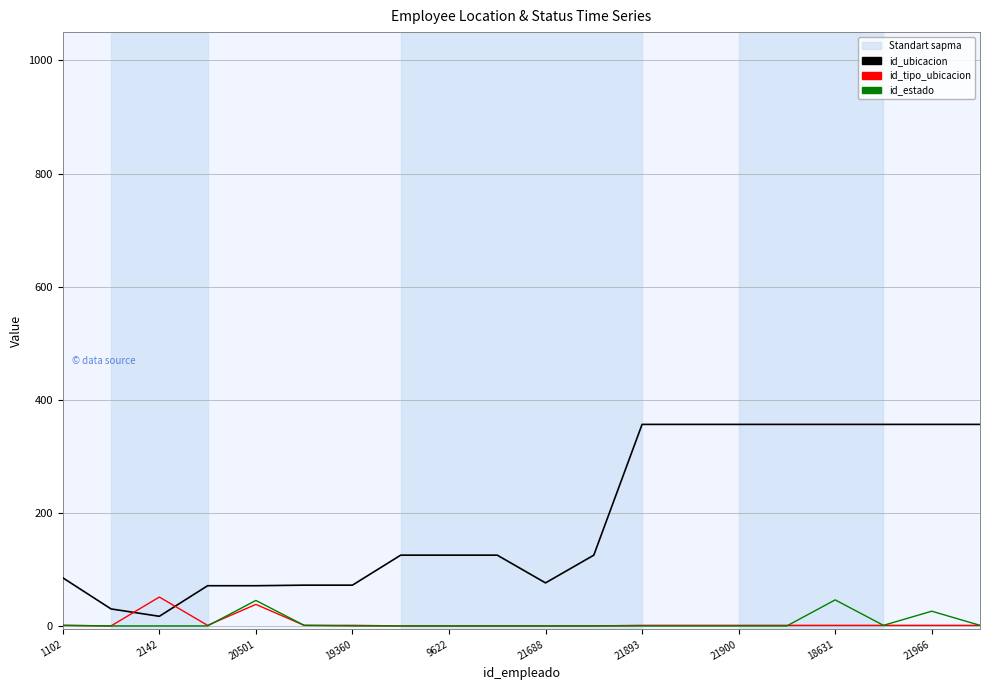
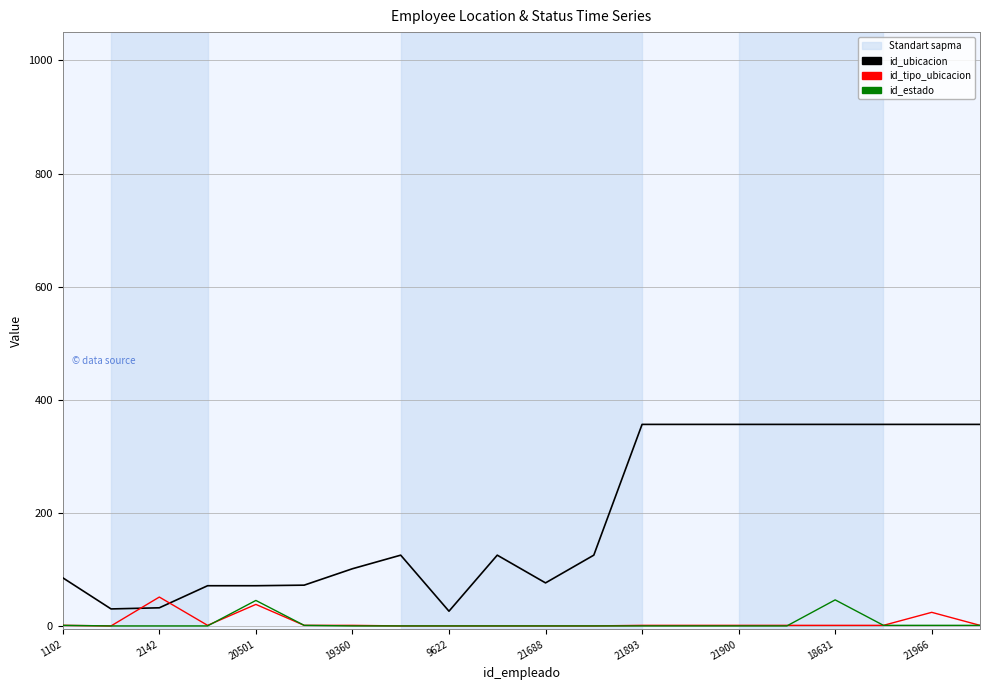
  {
    "id_ubicacion": {
      "1102": 90,
-     "2142": 20,
+     "2142": 30,
      "20501": 70,
-     "19360": 70,
-     "9622": 130,
+     "19360": 100,
+     "9622": 30,
      "21688": 80,
      "21893": 360,
      "21900": 360,
      "18631": 360,
      "21966": 360
    },
    "id_tipo_ubicacion": {
      "2142": 50,
      "20501": 40,
      "18631": 0,
-     "21966": 0
+     "21966": 30
    },
    "id_estado": {
      "2142": 0,
      "20501": 50,
      "18631": 50,
-     "21966": 30
+     "21966": 0
    }
  }
